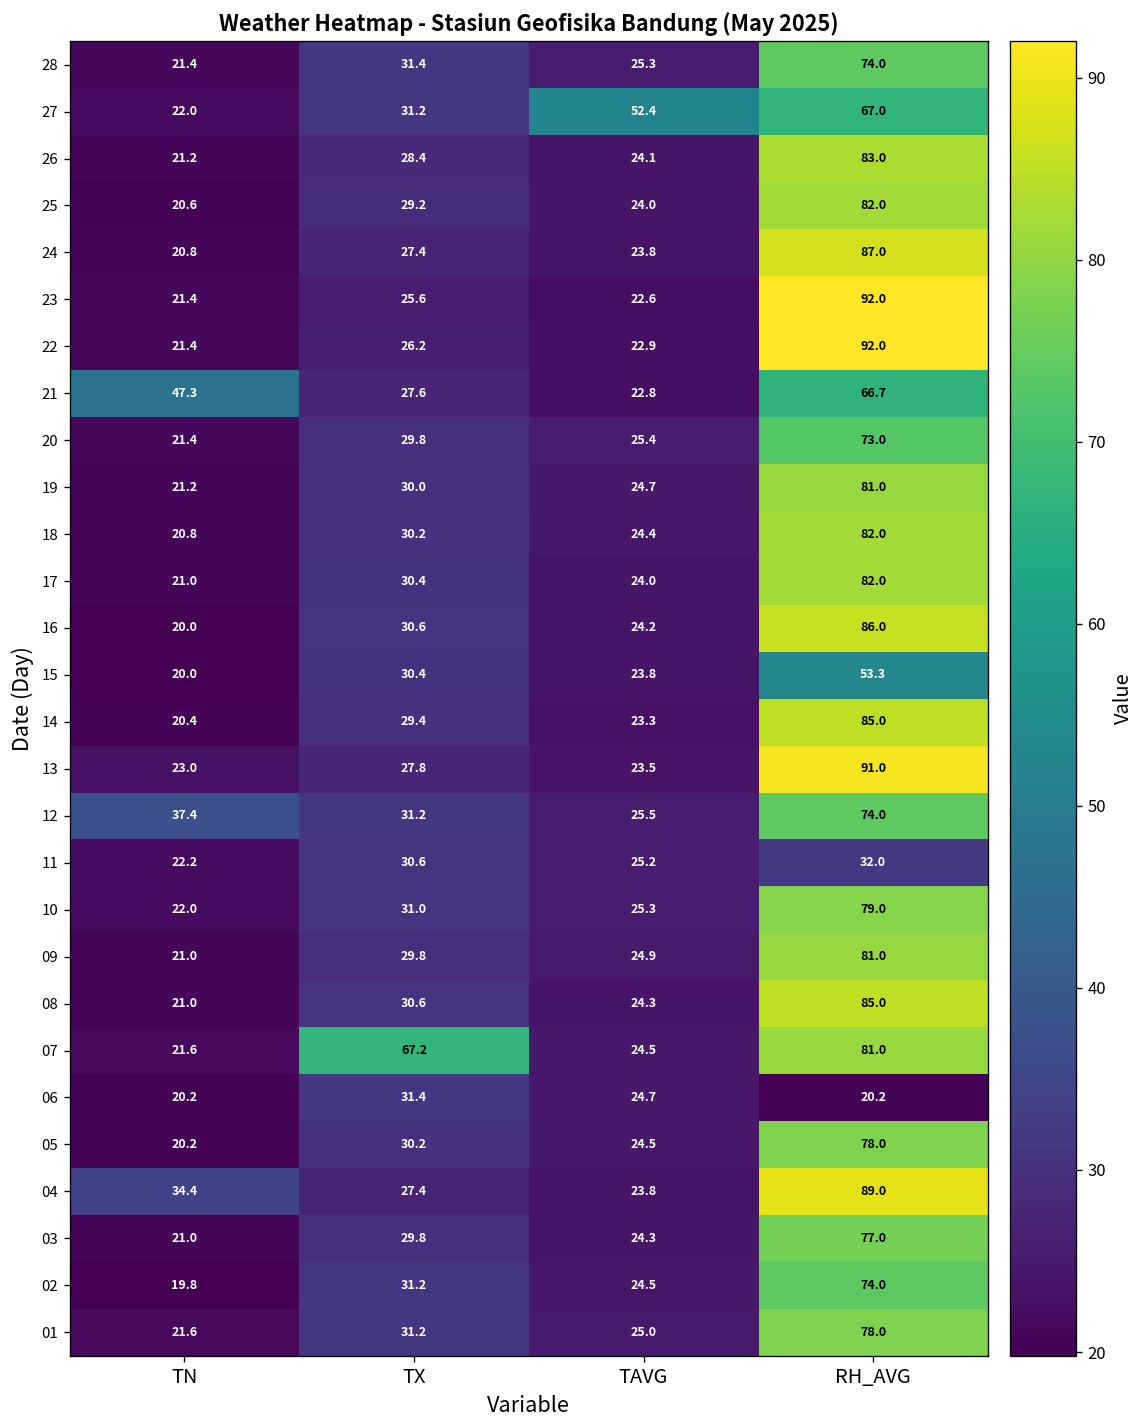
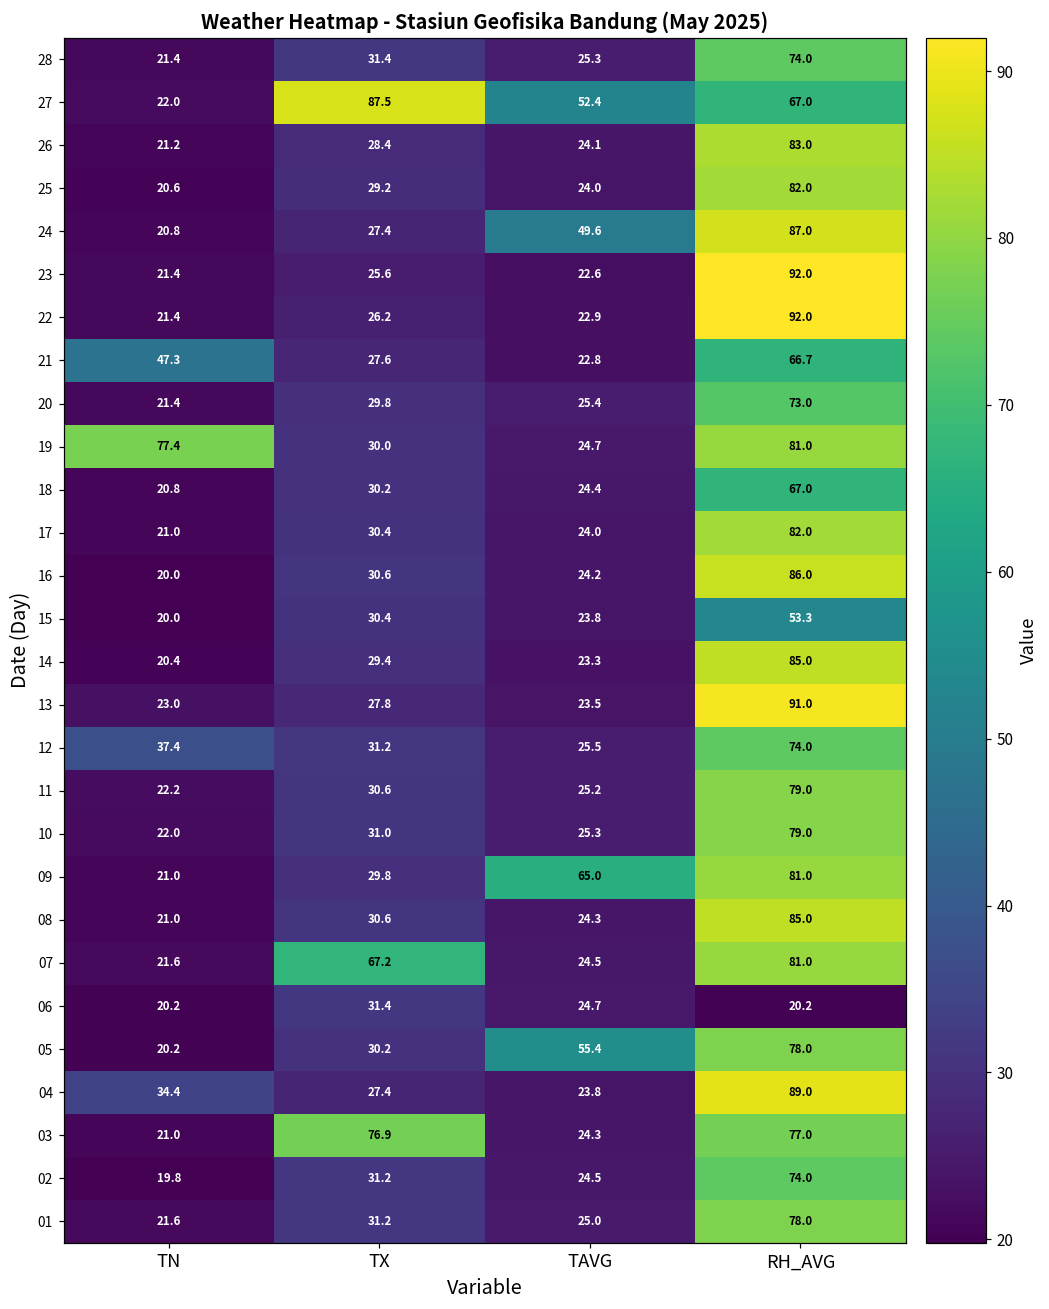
  {
    "28": {
      "TN": 21.4,
      "TX": 31.4,
      "TAVG": 25.3,
      "RH_AVG": 74.0
    },
    "27": {
      "TN": 22.0,
-     "TX": 31.2,
+     "TX": 87.5,
      "TAVG": 52.4,
      "RH_AVG": 67.0
    },
    "26": {
      "TN": 21.2,
      "TX": 28.4,
      "TAVG": 24.1,
      "RH_AVG": 83.0
    },
    "25": {
      "TN": 20.6,
      "TX": 29.2,
      "TAVG": 24.0,
      "RH_AVG": 82.0
    },
    "24": {
      "TN": 20.8,
      "TX": 27.4,
-     "TAVG": 23.8,
+     "TAVG": 49.6,
      "RH_AVG": 87.0
    },
    "23": {
      "TN": 21.4,
      "TX": 25.6,
      "TAVG": 22.6,
      "RH_AVG": 92.0
    },
    "22": {
      "TN": 21.4,
      "TX": 26.2,
      "TAVG": 22.9,
      "RH_AVG": 92.0
    },
    "21": {
      "TN": 47.3,
      "TX": 27.6,
      "TAVG": 22.8,
      "RH_AVG": 66.7
    },
    "20": {
      "TN": 21.4,
      "TX": 29.8,
      "TAVG": 25.4,
      "RH_AVG": 73.0
    },
    "19": {
-     "TN": 21.2,
+     "TN": 77.4,
      "TX": 30.0,
      "TAVG": 24.7,
      "RH_AVG": 81.0
    },
    "18": {
      "TN": 20.8,
      "TX": 30.2,
      "TAVG": 24.4,
-     "RH_AVG": 82.0
+     "RH_AVG": 67.0
    },
    "17": {
      "TN": 21.0,
      "TX": 30.4,
      "TAVG": 24.0,
      "RH_AVG": 82.0
    },
    "16": {
      "TN": 20.0,
      "TX": 30.6,
      "TAVG": 24.2,
      "RH_AVG": 86.0
    },
    "15": {
      "TN": 20.0,
      "TX": 30.4,
      "TAVG": 23.8,
      "RH_AVG": 53.3
    },
    "14": {
      "TN": 20.4,
      "TX": 29.4,
      "TAVG": 23.3,
      "RH_AVG": 85.0
    },
    "13": {
      "TN": 23.0,
      "TX": 27.8,
      "TAVG": 23.5,
      "RH_AVG": 91.0
    },
    "12": {
      "TN": 37.4,
      "TX": 31.2,
      "TAVG": 25.5,
      "RH_AVG": 74.0
    },
    "11": {
      "TN": 22.2,
      "TX": 30.6,
      "TAVG": 25.2,
-     "RH_AVG": 32.0
+     "RH_AVG": 79.0
    },
    "10": {
      "TN": 22.0,
      "TX": 31.0,
      "TAVG": 25.3,
      "RH_AVG": 79.0
    },
    "09": {
      "TN": 21.0,
      "TX": 29.8,
-     "TAVG": 24.9,
+     "TAVG": 65.0,
      "RH_AVG": 81.0
    },
    "08": {
      "TN": 21.0,
      "TX": 30.6,
      "TAVG": 24.3,
      "RH_AVG": 85.0
    },
    "07": {
      "TN": 21.6,
      "TX": 67.2,
      "TAVG": 24.5,
      "RH_AVG": 81.0
    },
    "06": {
      "TN": 20.2,
      "TX": 31.4,
      "TAVG": 24.7,
      "RH_AVG": 20.2
    },
    "05": {
      "TN": 20.2,
      "TX": 30.2,
-     "TAVG": 24.5,
+     "TAVG": 55.4,
      "RH_AVG": 78.0
    },
    "04": {
      "TN": 34.4,
      "TX": 27.4,
      "TAVG": 23.8,
      "RH_AVG": 89.0
    },
    "03": {
      "TN": 21.0,
-     "TX": 29.8,
+     "TX": 76.9,
      "TAVG": 24.3,
      "RH_AVG": 77.0
    },
    "02": {
      "TN": 19.8,
      "TX": 31.2,
      "TAVG": 24.5,
      "RH_AVG": 74.0
    },
    "01": {
      "TN": 21.6,
      "TX": 31.2,
      "TAVG": 25.0,
      "RH_AVG": 78.0
    }
  }
